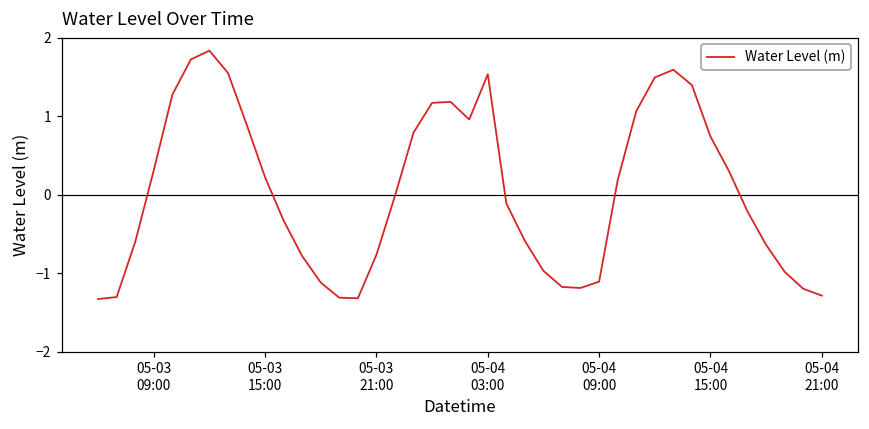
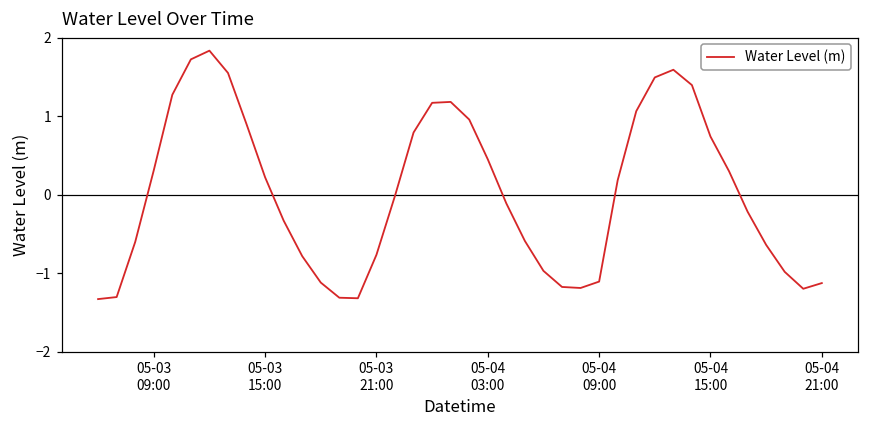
  {
    "05-03 09:00": 0.3,
    "05-03 15:00": 0.2,
    "05-03 21:00": -0.8,
-   "05-04 03:00": 1.5,
+   "05-04 03:00": 0.4,
    "05-04 09:00": -1.1,
    "05-04 15:00": 0.7,
-   "05-04 21:00": -1.3
+   "05-04 21:00": -1.1
  }
